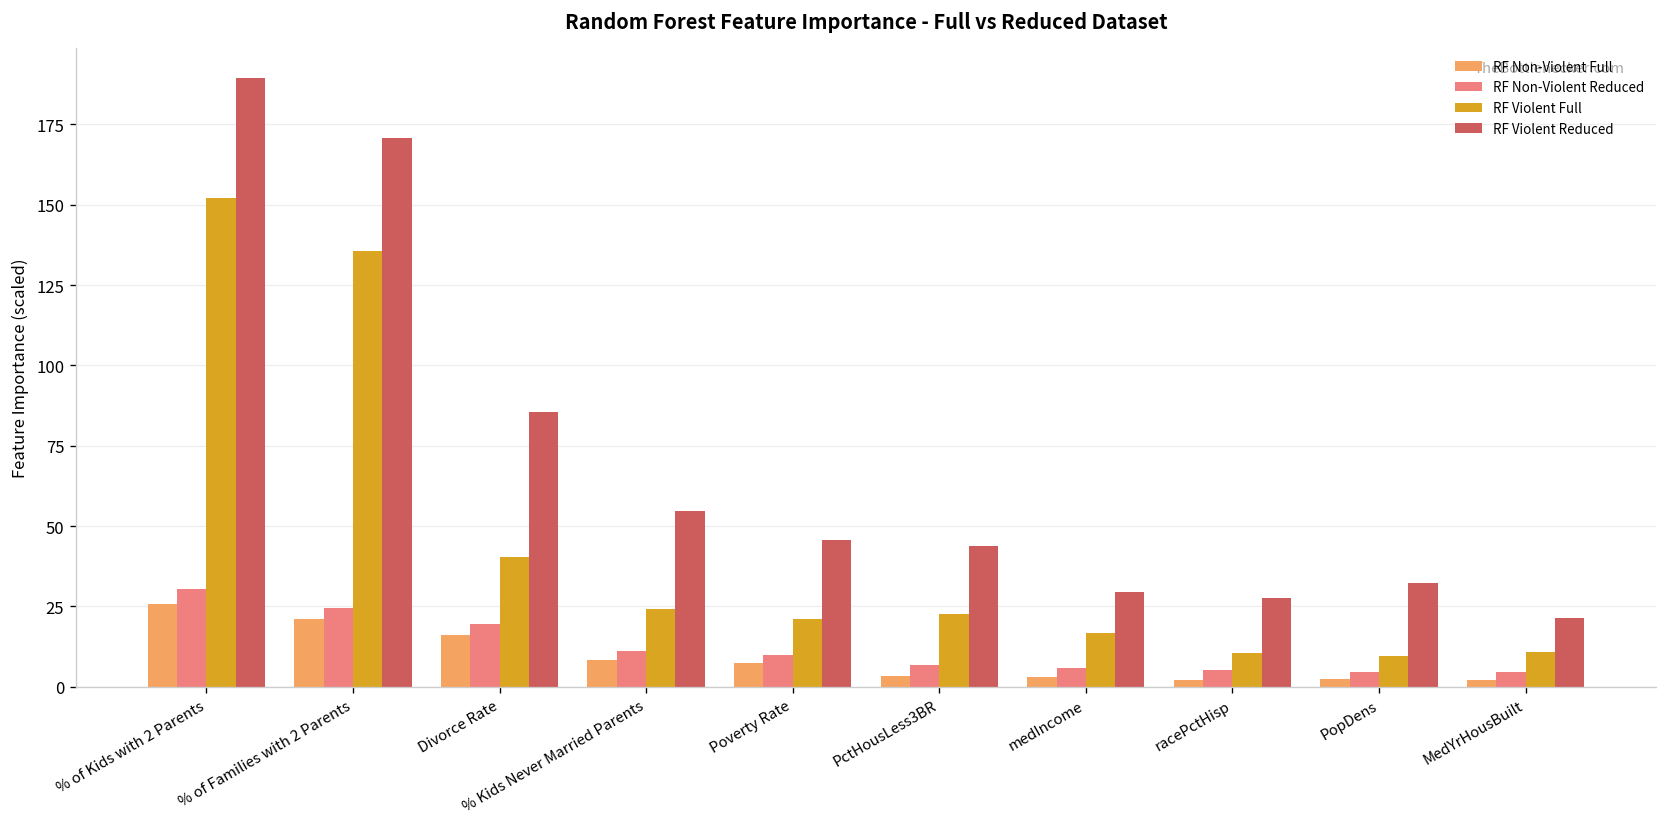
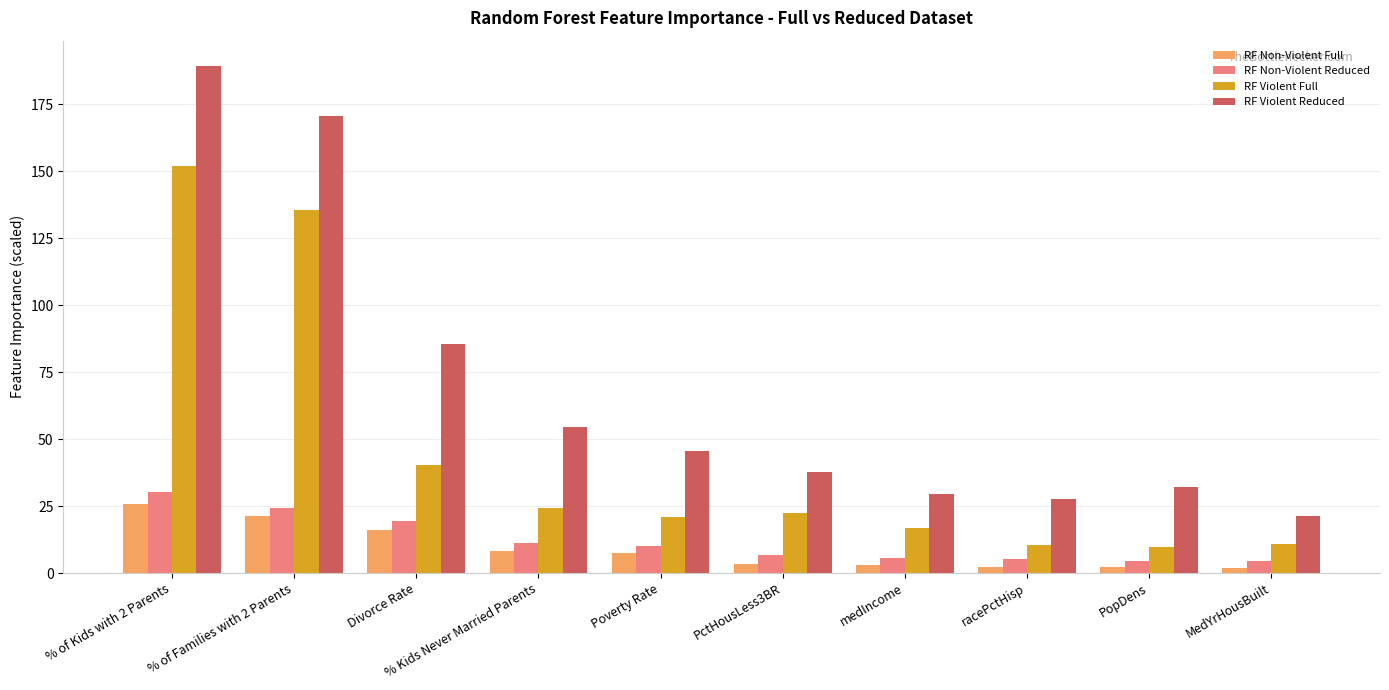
  {
    "RF Violent Full": {
      "% of Kids with 2 Parents": 152,
      "% of Families with 2 Parents": 136,
      "Divorce Rate": 40,
      "% Kids Never Married Parents": 24,
      "Poverty Rate": 21,
      "PctHousLess3BR": 23,
      "medIncome": 17,
      "racePctHisp": 10,
      "PopDens": 10,
      "MedYrHousBuilt": 11
    },
    "RF Violent Reduced": {
      "% of Kids with 2 Parents": 189,
      "% of Families with 2 Parents": 171,
      "Divorce Rate": 85,
      "% Kids Never Married Parents": 55,
      "Poverty Rate": 46,
-     "PctHousLess3BR": 44,
+     "PctHousLess3BR": 38,
      "medIncome": 30,
      "racePctHisp": 28,
      "PopDens": 32,
      "MedYrHousBuilt": 22
    }
  }
